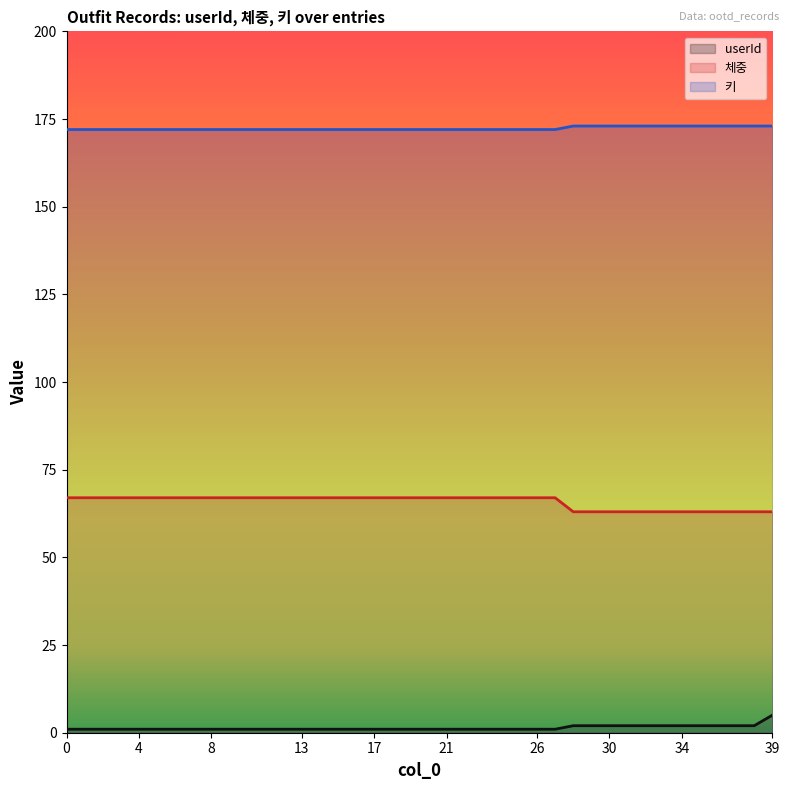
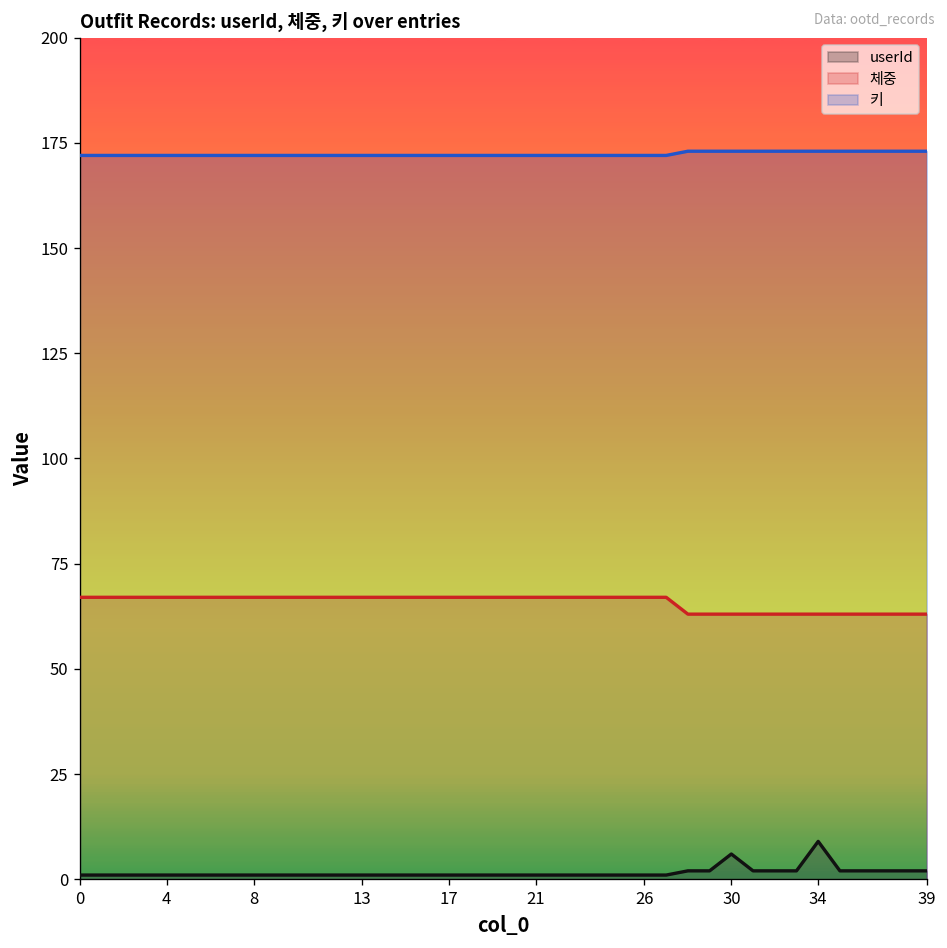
  {
    "userId": {
      "0": 1,
      "4": 1,
      "8": 1,
      "13": 1,
      "17": 1,
      "21": 1,
      "26": 1,
-     "30": 2,
-     "34": 2,
-     "39": 5
+     "30": 6,
+     "34": 9,
+     "39": 2
    },
    "체중": {
      "0": 67,
      "4": 67,
      "8": 67,
      "13": 67,
      "17": 67,
      "21": 67,
      "26": 67,
      "30": 63,
      "34": 63,
      "39": 63
    },
    "키": {
      "0": 172,
      "4": 172,
      "8": 172,
      "13": 172,
      "17": 172,
      "21": 172,
      "26": 172,
      "30": 173,
      "34": 173,
      "39": 173
    }
  }
